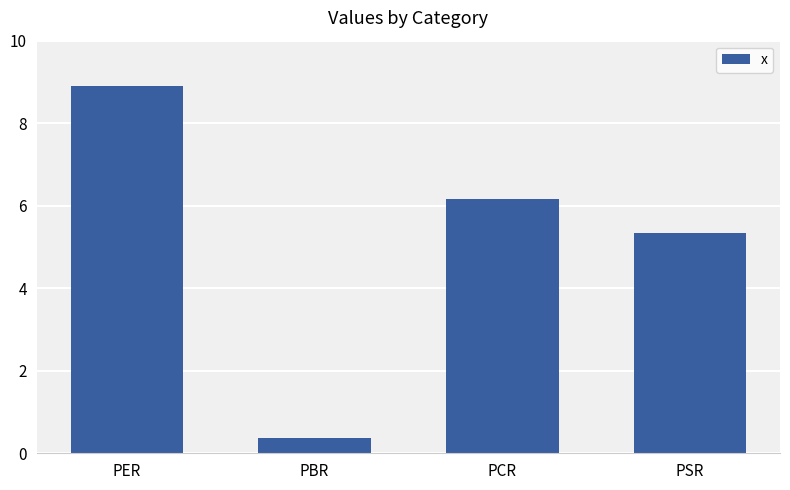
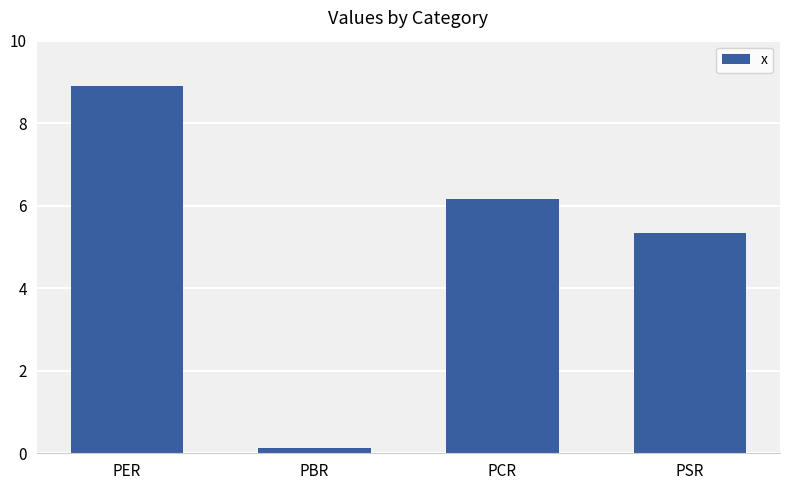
  {
    "PER": 8.9,
-   "PBR": 0.4,
+   "PBR": 0.1,
    "PCR": 6.2,
    "PSR": 5.3
  }
